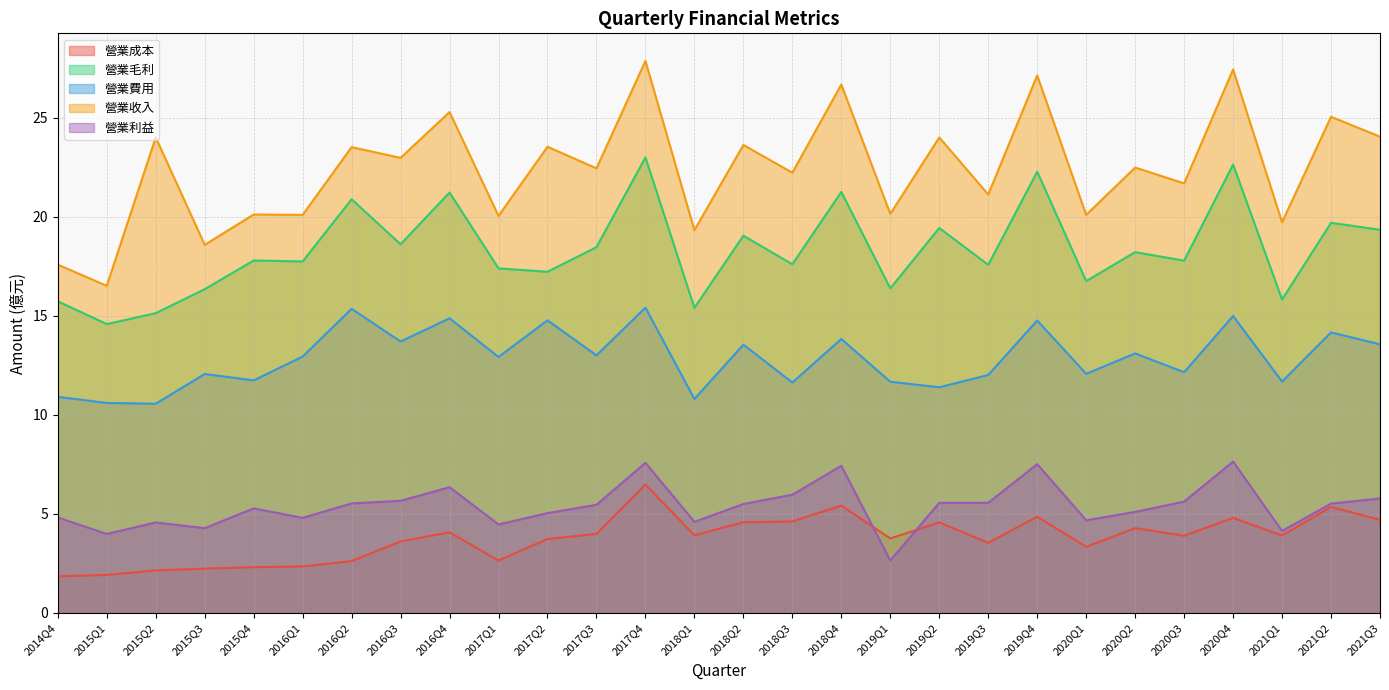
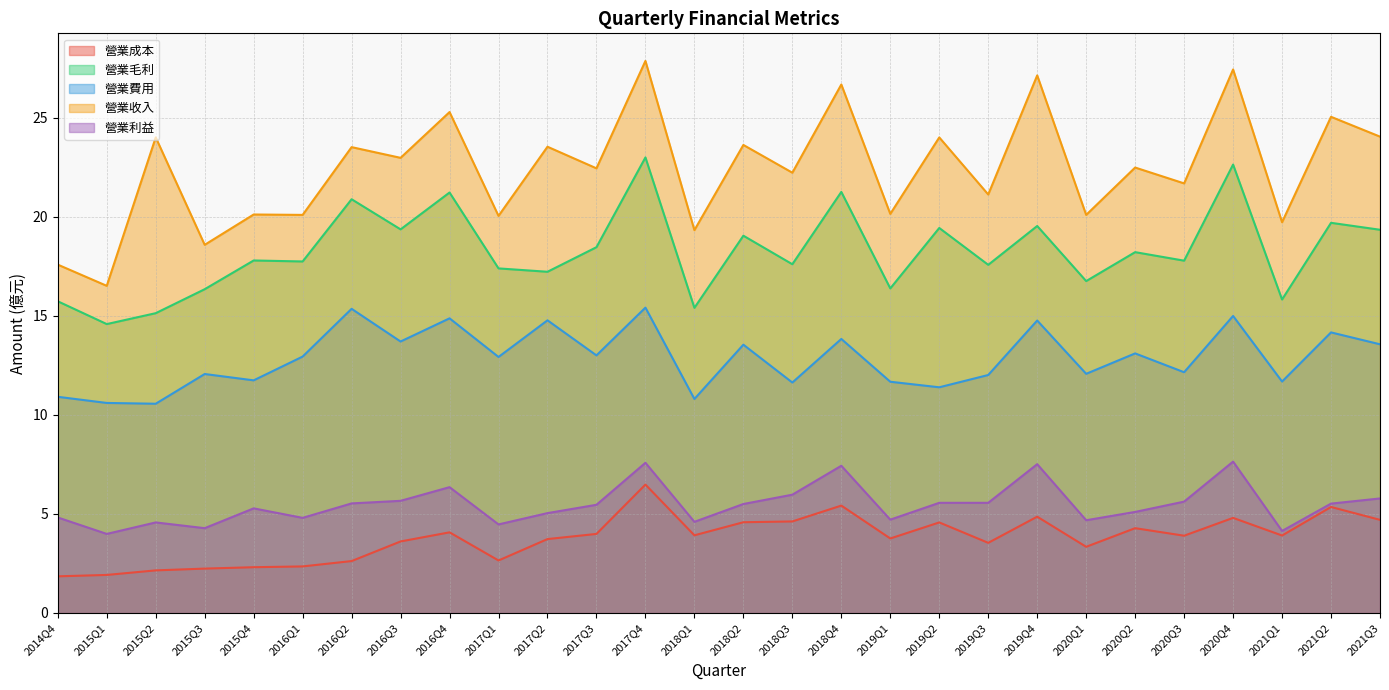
  {
    "營業成本": {
      "2014Q4": 1.9,
      "2015Q1": 1.9,
      "2015Q2": 2.2,
      "2015Q3": 2.2,
      "2015Q4": 2.3,
      "2016Q1": 2.4,
      "2016Q2": 2.6,
      "2016Q3": 3.6,
      "2016Q4": 4.1,
      "2017Q1": 2.7,
      "2017Q2": 3.7,
      "2017Q3": 4.0,
      "2017Q4": 6.5,
      "2018Q1": 3.9,
      "2018Q2": 4.6,
      "2018Q3": 4.6,
      "2018Q4": 5.4,
      "2019Q1": 3.8,
      "2019Q2": 4.6,
      "2019Q3": 3.5,
      "2019Q4": 4.9,
      "2020Q1": 3.3,
      "2020Q2": 4.3,
      "2020Q3": 3.9,
      "2020Q4": 4.8,
      "2021Q1": 3.9,
      "2021Q2": 5.4,
      "2021Q3": 4.7
    },
    "營業毛利": {
      "2014Q4": 15.7,
      "2015Q1": 14.6,
      "2015Q2": 15.1,
      "2015Q3": 16.3,
      "2015Q4": 17.8,
      "2016Q1": 17.7,
      "2016Q2": 20.9,
-     "2016Q3": 18.6,
+     "2016Q3": 19.4,
      "2016Q4": 21.2,
      "2017Q1": 17.4,
      "2017Q2": 17.2,
      "2017Q3": 18.5,
      "2017Q4": 23.0,
      "2018Q1": 15.4,
      "2018Q2": 19.0,
      "2018Q3": 17.6,
      "2018Q4": 21.3,
      "2019Q1": 16.4,
      "2019Q2": 19.4,
      "2019Q3": 17.6,
-     "2019Q4": 22.3,
+     "2019Q4": 19.5,
      "2020Q1": 16.8,
      "2020Q2": 18.2,
      "2020Q3": 17.8,
      "2020Q4": 22.6,
      "2021Q1": 15.8,
      "2021Q2": 19.7,
      "2021Q3": 19.3
    },
    "營業費用": {
      "2014Q4": 10.9,
      "2015Q1": 10.6,
      "2015Q2": 10.6,
      "2015Q3": 12.1,
      "2015Q4": 11.7,
      "2016Q1": 12.9,
      "2016Q2": 15.4,
      "2016Q3": 13.7,
      "2016Q4": 14.9,
      "2017Q1": 12.9,
      "2017Q2": 14.8,
      "2017Q3": 13.0,
      "2017Q4": 15.4,
      "2018Q1": 10.8,
      "2018Q2": 13.5,
      "2018Q3": 11.6,
      "2018Q4": 13.8,
      "2019Q1": 11.7,
      "2019Q2": 11.4,
      "2019Q3": 12.0,
      "2019Q4": 14.8,
      "2020Q1": 12.1,
      "2020Q2": 13.1,
      "2020Q3": 12.2,
      "2020Q4": 15.0,
      "2021Q1": 11.7,
      "2021Q2": 14.2,
      "2021Q3": 13.6
    },
    "營業收入": {
      "2014Q4": 17.6,
      "2015Q1": 16.5,
      "2015Q3": 18.6,
      "2015Q4": 20.1,
      "2016Q1": 20.1,
      "2016Q2": 23.5,
      "2016Q3": 23.0,
      "2016Q4": 25.3,
      "2017Q1": 20.0,
      "2017Q2": 23.5,
      "2017Q3": 22.4,
      "2017Q4": 27.9,
      "2018Q1": 19.3,
      "2018Q2": 23.6,
      "2018Q3": 22.2,
      "2018Q4": 26.7,
      "2019Q1": 20.1,
      "2019Q2": 24.0,
      "2019Q3": 21.1,
      "2019Q4": 27.1,
      "2020Q1": 20.1,
      "2020Q2": 22.5,
      "2020Q3": 21.7,
      "2020Q4": 27.4,
      "2021Q1": 19.7,
      "2021Q2": 25.0,
      "2021Q3": 24.0
    },
    "營業利益": {
      "2014Q4": 4.8,
      "2015Q1": 4.0,
      "2015Q2": 4.6,
      "2015Q3": 4.3,
      "2015Q4": 5.3,
      "2016Q1": 4.8,
      "2016Q2": 5.5,
      "2016Q3": 5.7,
      "2016Q4": 6.4,
      "2017Q1": 4.5,
      "2017Q2": 5.0,
      "2017Q3": 5.5,
      "2017Q4": 7.6,
      "2018Q1": 4.6,
      "2018Q2": 5.5,
      "2018Q3": 6.0,
      "2018Q4": 7.4,
-     "2019Q1": 2.7,
+     "2019Q1": 4.7,
      "2019Q2": 5.6,
      "2019Q3": 5.6,
      "2019Q4": 7.5,
      "2020Q1": 4.7,
      "2020Q2": 5.1,
      "2020Q3": 5.6,
      "2020Q4": 7.6,
      "2021Q1": 4.1,
      "2021Q2": 5.5,
      "2021Q3": 5.8
    }
  }
